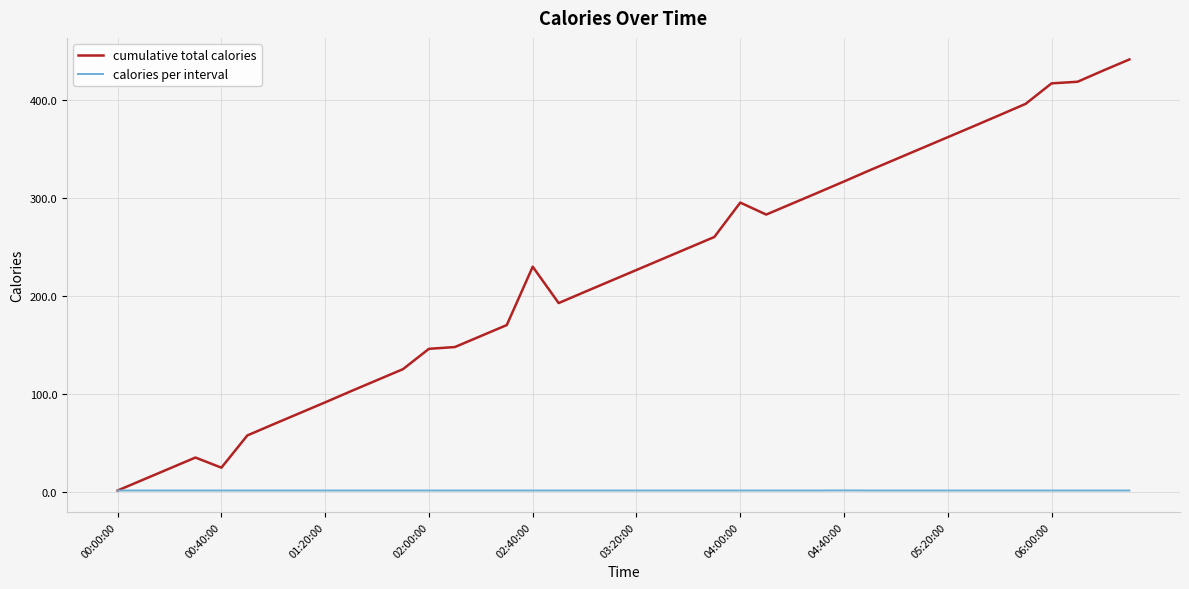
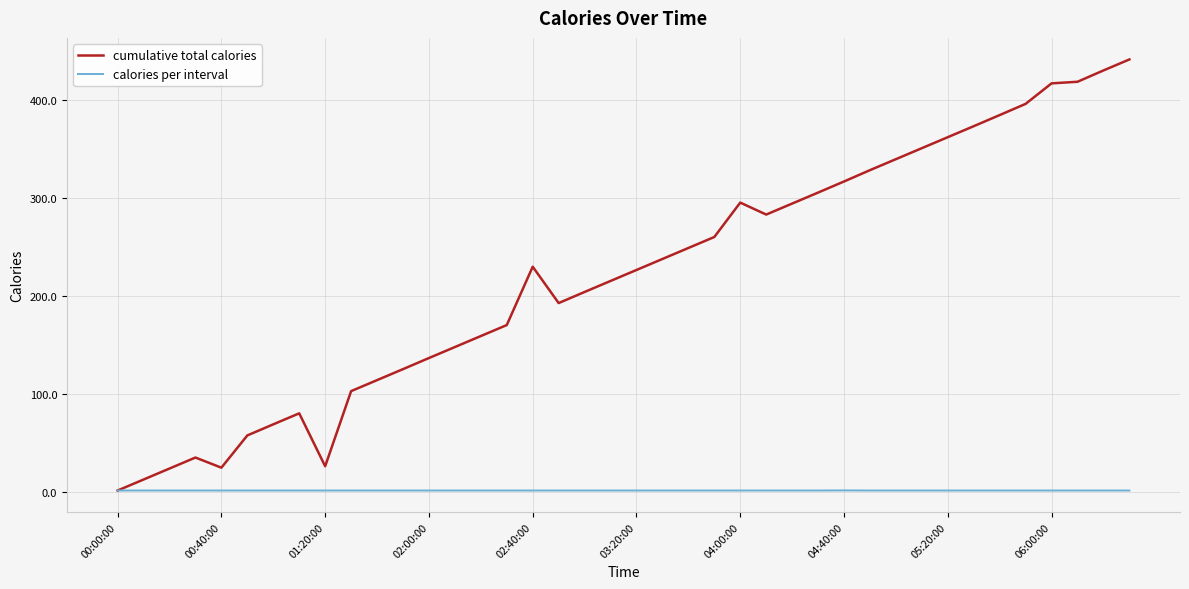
  {
    "cumulative total calories": {
      "00:40:00": 20,
-     "01:20:00": 90,
-     "02:00:00": 150,
+     "01:20:00": 30,
+     "02:00:00": 140,
      "02:40:00": 230,
      "03:20:00": 230,
      "04:00:00": 300,
      "04:40:00": 320,
      "05:20:00": 360,
      "06:00:00": 420
    },
    "calories per interval": {
      "00:40:00": 0,
      "01:20:00": 0,
      "02:00:00": 0,
      "02:40:00": 0,
      "03:20:00": 0,
      "04:00:00": 0,
      "04:40:00": 0,
      "05:20:00": 0,
      "06:00:00": 0
    }
  }
